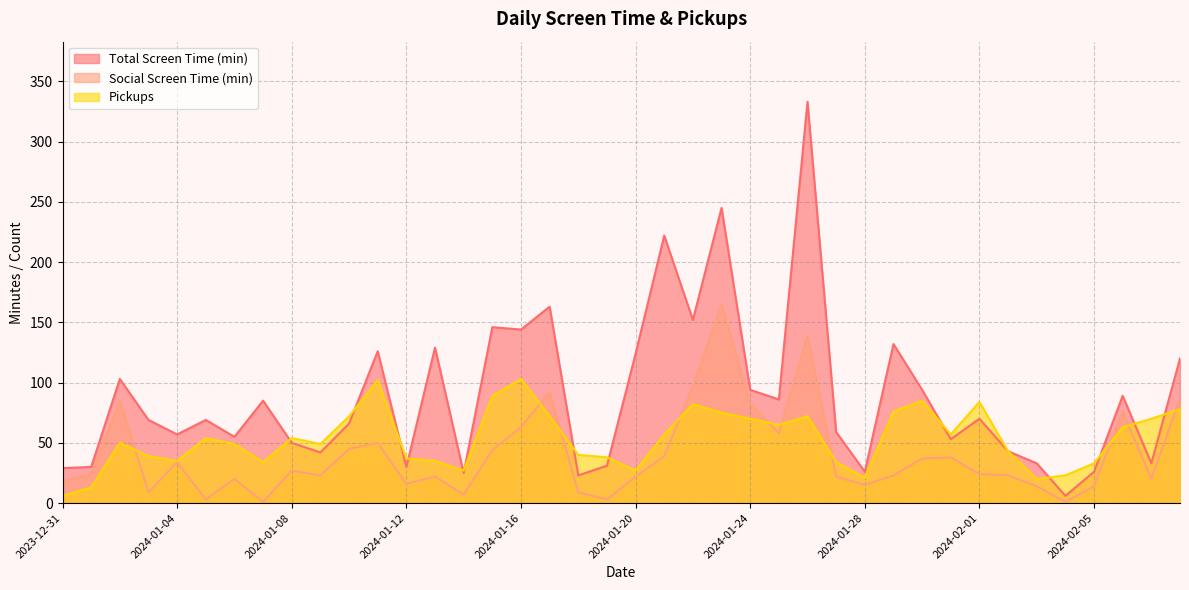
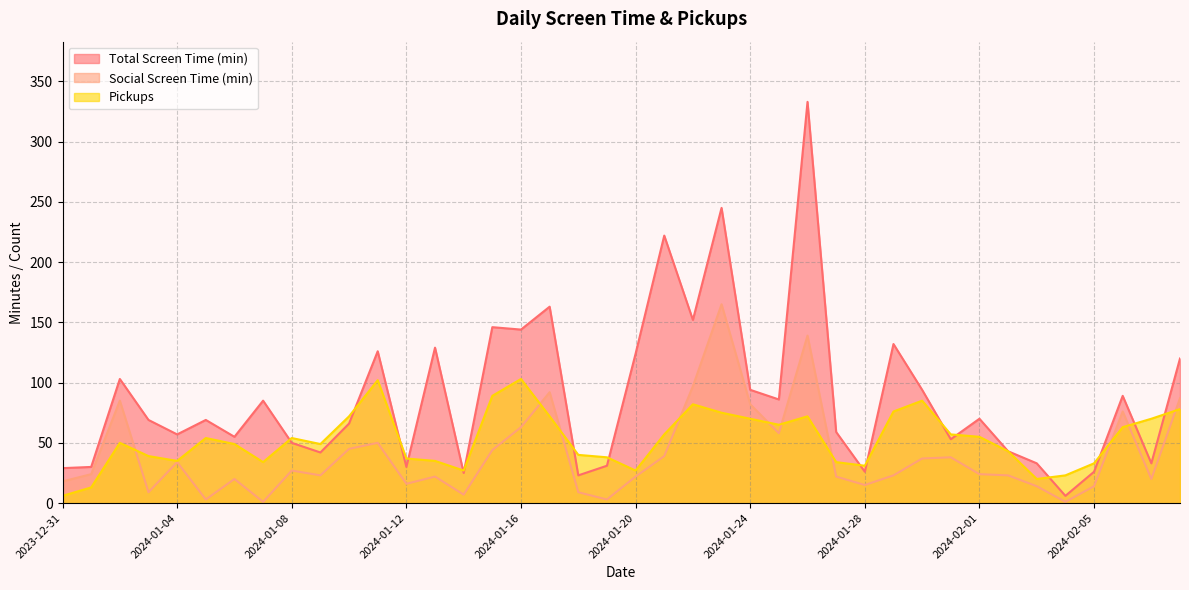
  {
    "Pickups": {
      "2023-12-31": 6,
      "2024-01-08": 54,
      "2024-01-12": 37,
      "2024-01-16": 103,
      "2024-01-20": 27,
      "2024-01-24": 70,
-     "2024-01-28": 21,
-     "2024-02-01": 84,
+     "2024-01-28": 31,
+     "2024-02-01": 55,
      "2024-02-05": 33
    }
  }
